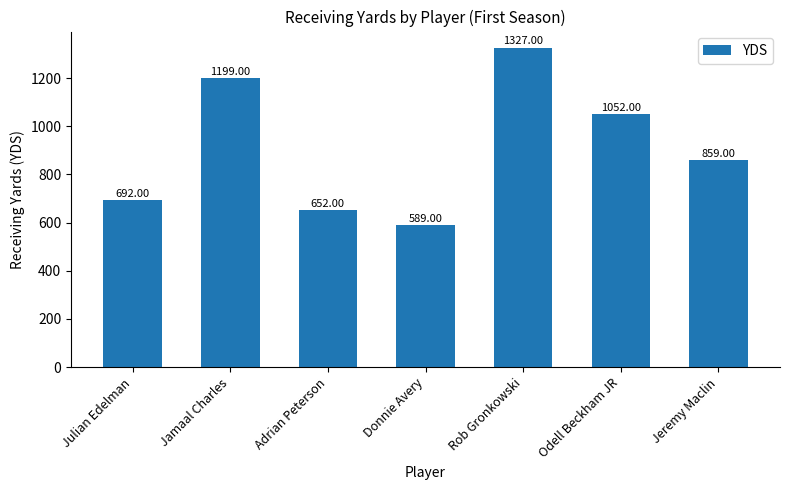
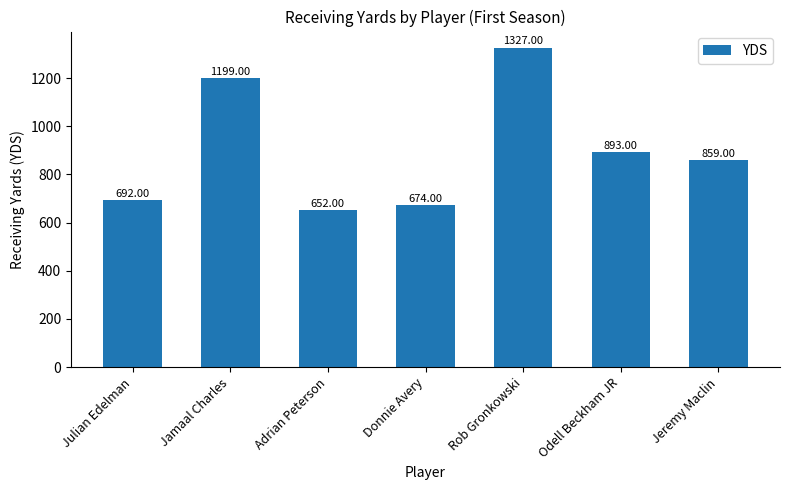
  {
    "Julian Edelman": 692.00,
    "Jamaal Charles": 1199.00,
    "Adrian Peterson": 652.00,
-   "Donnie Avery": 589.00,
+   "Donnie Avery": 674.00,
    "Rob Gronkowski": 1327.00,
-   "Odell Beckham JR": 1052.00,
+   "Odell Beckham JR": 893.00,
    "Jeremy Maclin": 859.00
  }
